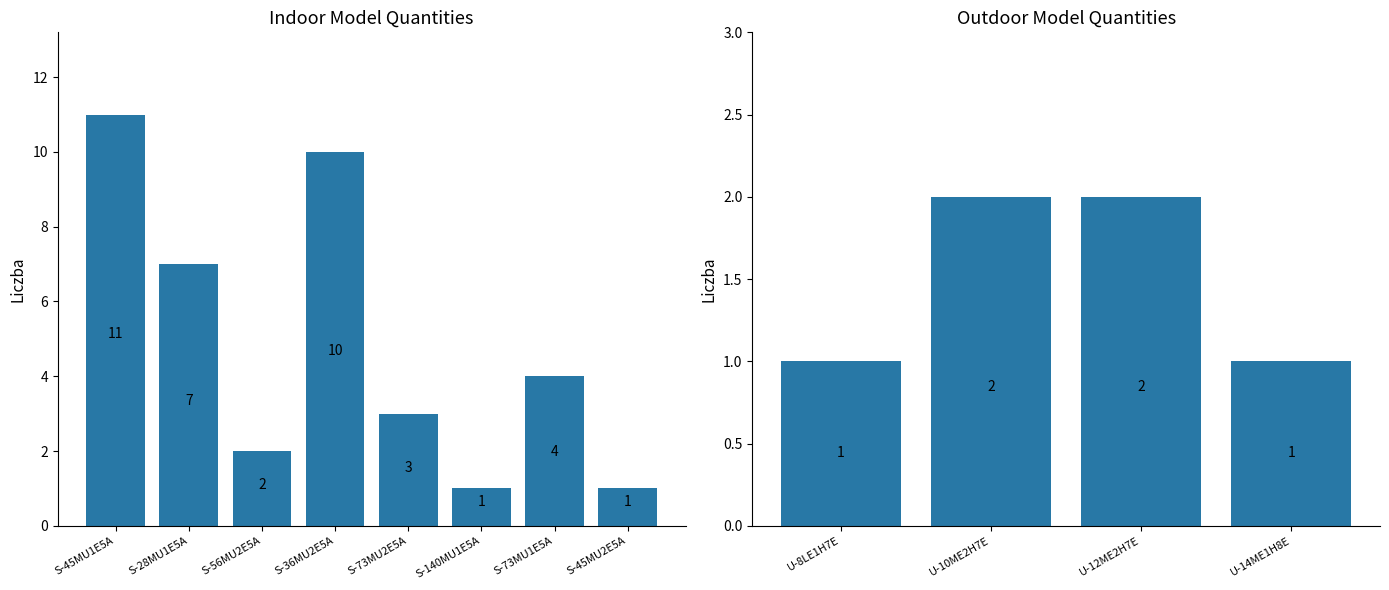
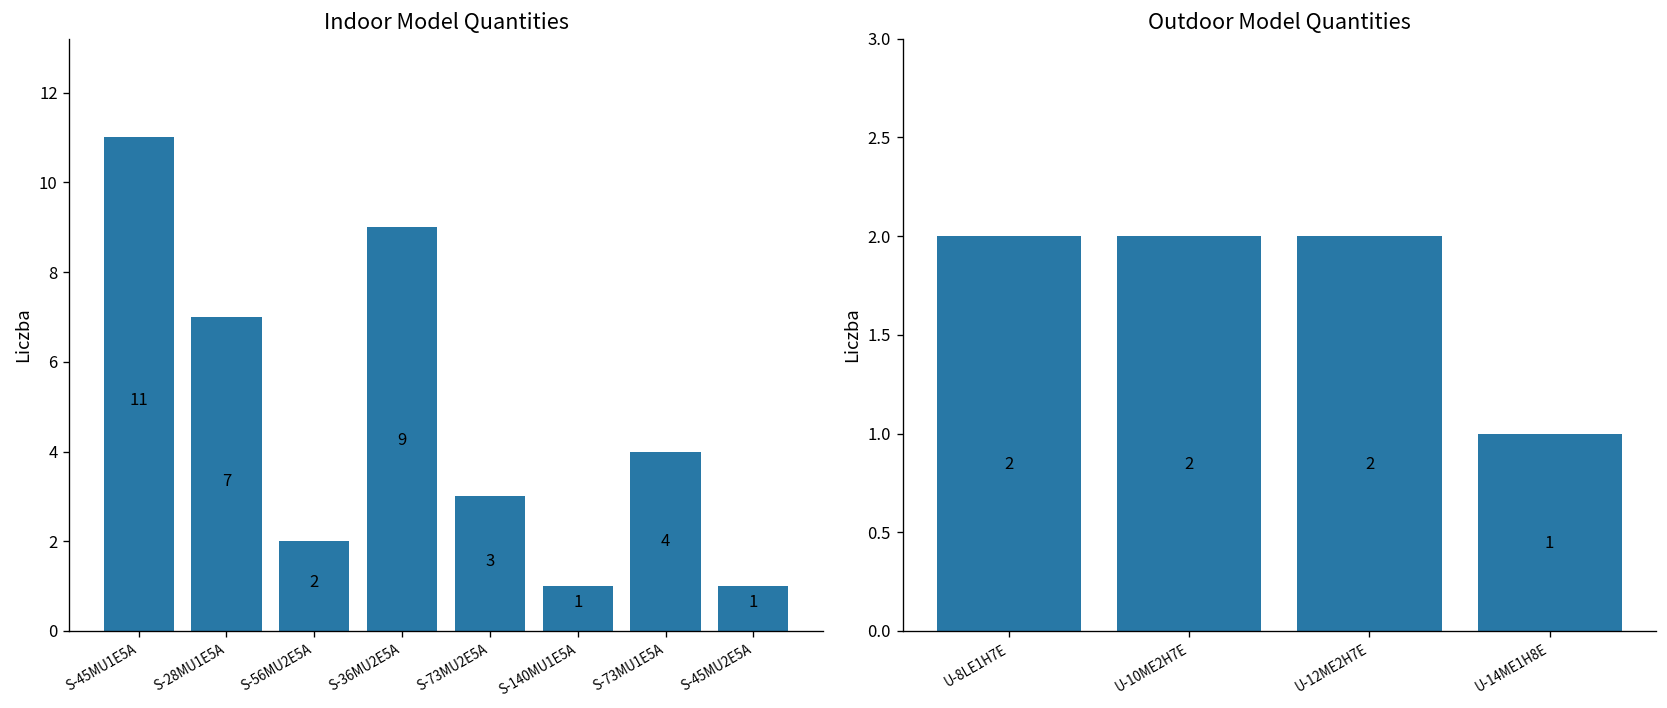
  {
    "Indoor Model Quantities": {
      "S-45MU1E5A": 11,
      "S-28MU1E5A": 7,
      "S-56MU2E5A": 2,
-     "S-36MU2E5A": 10,
+     "S-36MU2E5A": 9,
      "S-73MU2E5A": 3,
      "S-140MU1E5A": 1,
      "S-73MU1E5A": 4,
      "S-45MU2E5A": 1
    },
    "Outdoor Model Quantities": {
-     "U-8LE1H7E": 1,
+     "U-8LE1H7E": 2,
      "U-10ME2H7E": 2,
      "U-12ME2H7E": 2,
      "U-14ME1H8E": 1
    }
  }
